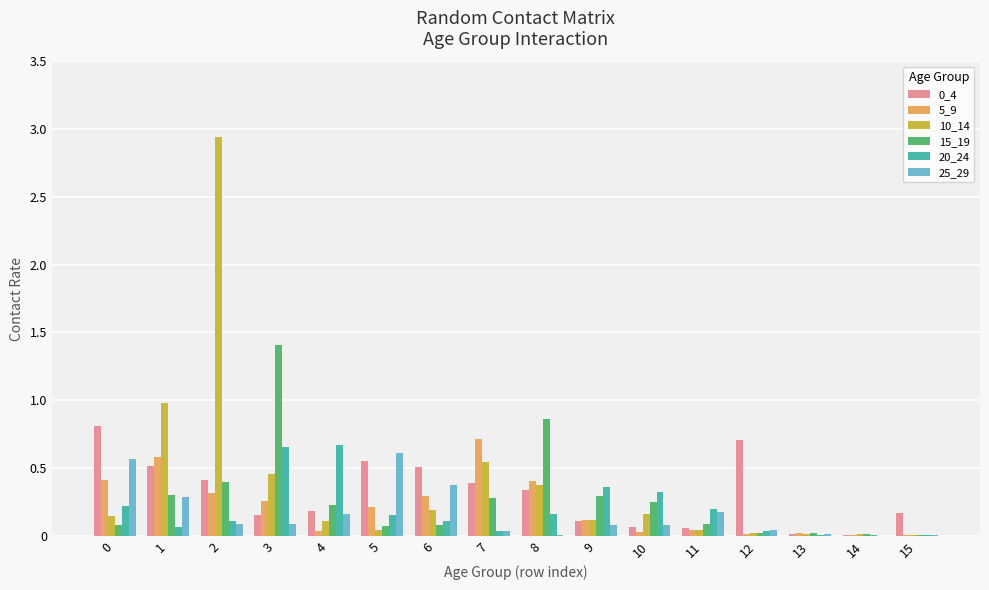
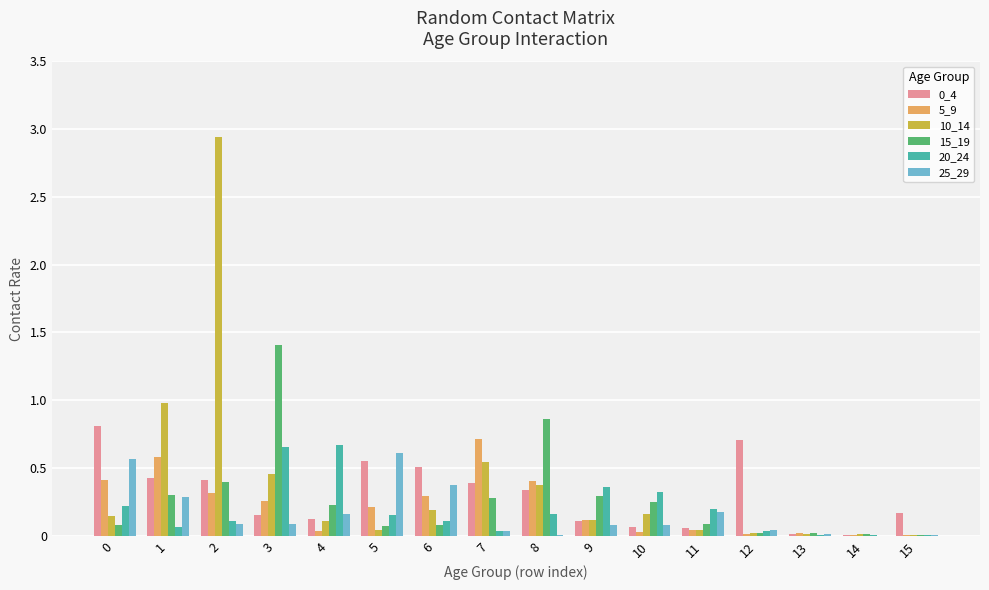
  {
    "0_4": {
      "0": 0.81,
-     "1": 0.52,
+     "1": 0.43,
      "2": 0.41,
      "3": 0.16,
-     "4": 0.18,
+     "4": 0.12,
      "5": 0.55,
      "6": 0.51,
      "7": 0.39,
      "8": 0.33,
      "9": 0.11,
      "10": 0.06,
      "11": 0.06,
      "12": 0.71,
      "15": 0.17
    }
  }
